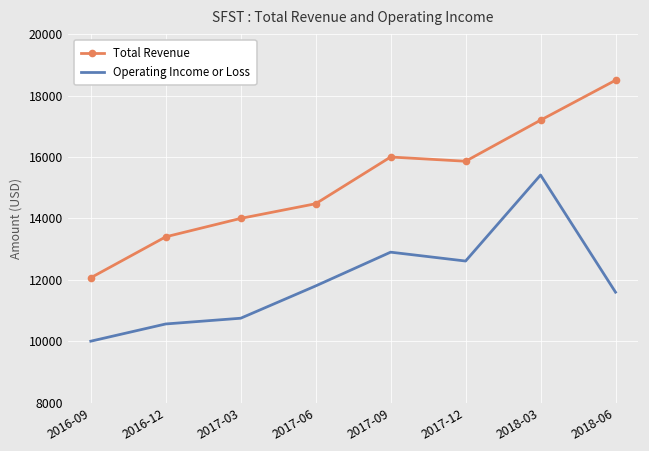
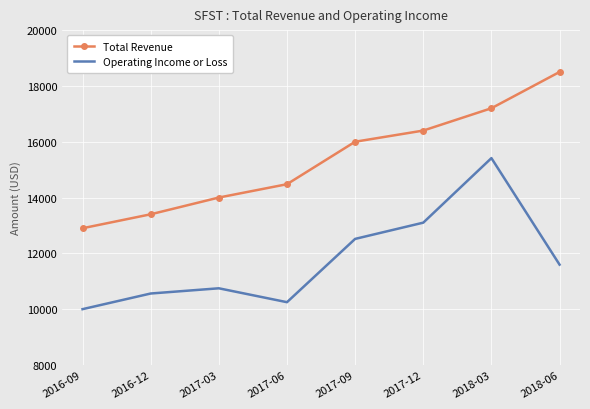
  {
    "Total Revenue": {
-     "2016-09": 12100,
+     "2016-09": 12900,
      "2016-12": 13400,
      "2017-03": 14000,
      "2017-06": 14500,
      "2017-09": 16000,
-     "2017-12": 15900,
+     "2017-12": 16400,
      "2018-03": 17200,
      "2018-06": 18500
    },
    "Operating Income or Loss": {
      "2016-09": 10000,
      "2016-12": 10600,
      "2017-03": 10700,
-     "2017-06": 11800,
-     "2017-09": 12900,
-     "2017-12": 12600,
+     "2017-06": 10300,
+     "2017-09": 12500,
+     "2017-12": 13100,
      "2018-03": 15400,
      "2018-06": 11600
    }
  }
